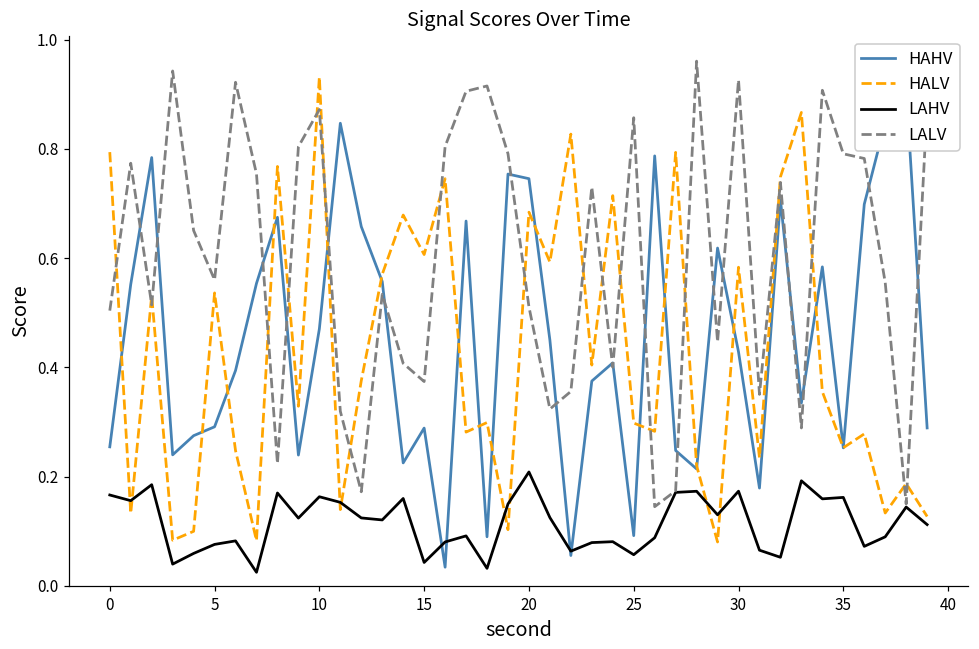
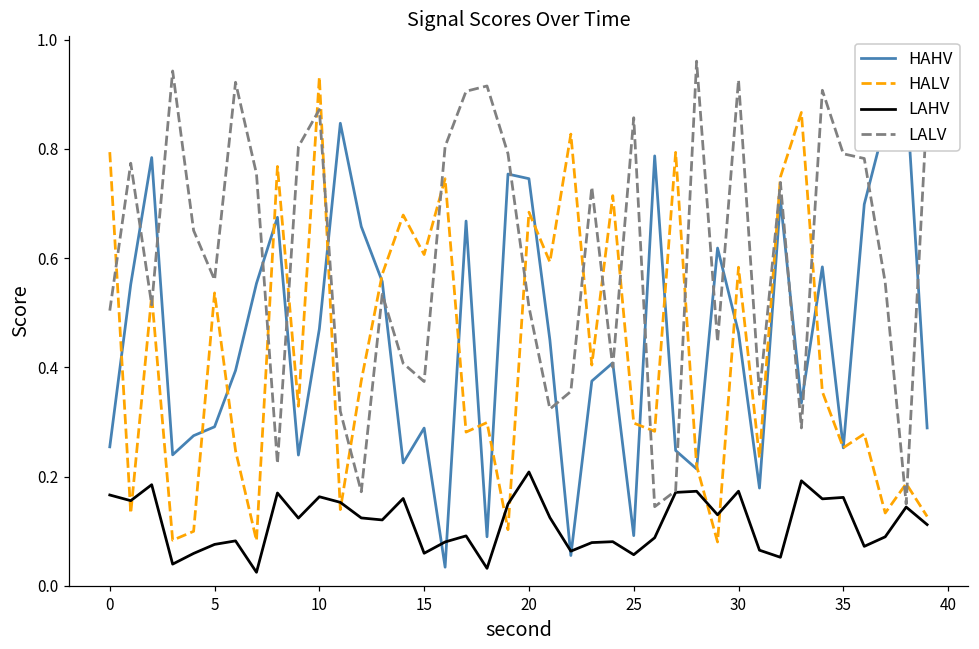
  {
    "HAHV": {
      "0": 0.25,
      "5": 0.29,
      "10": 0.47,
      "15": 0.29,
      "20": 0.75,
      "25": 0.09,
-     "30": 0.43
+     "30": 0.46
    },
    "HALV": {
      "0": 0.79,
      "5": 0.54,
      "10": 0.93,
      "15": 0.61,
      "20": 0.68,
      "25": 0.30,
      "30": 0.58
    },
    "LAHV": {
      "0": 0.17,
      "5": 0.08,
      "10": 0.16,
-     "15": 0.04,
+     "15": 0.06,
      "20": 0.21,
      "25": 0.06,
      "30": 0.17,
      "35": 0.16
    },
    "LALV": {
      "0": 0.50,
      "5": 0.56,
      "10": 0.87,
      "15": 0.37,
      "20": 0.51,
      "25": 0.86,
      "30": 0.93,
      "35": 0.79
    }
  }
